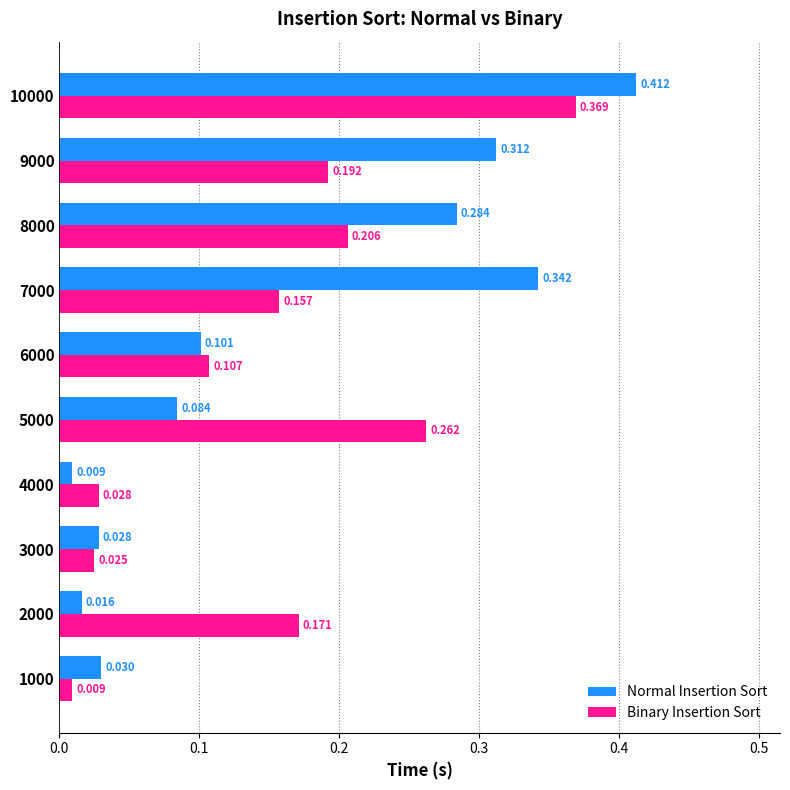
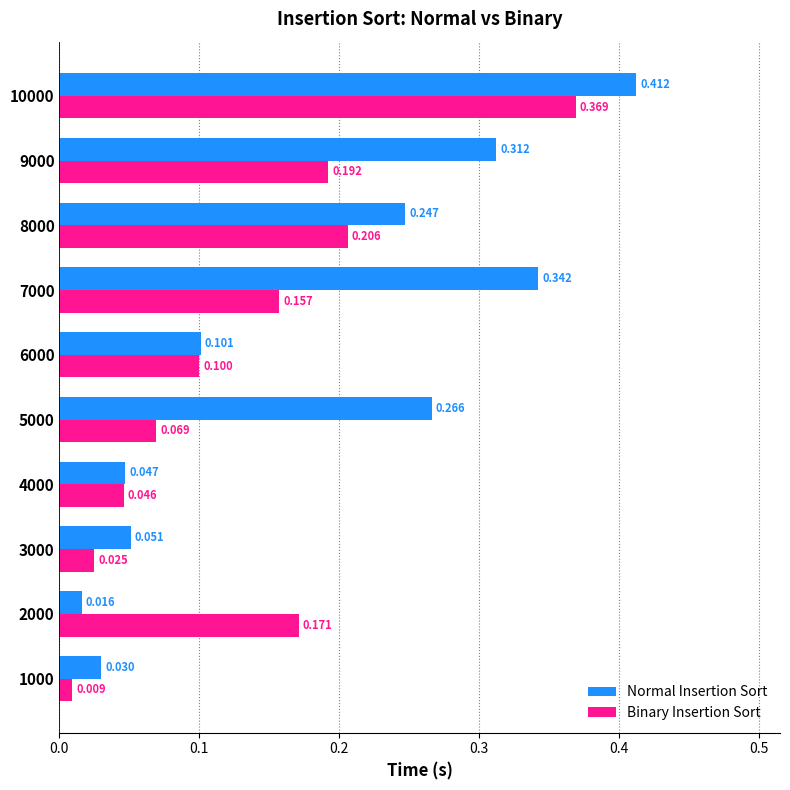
  {
    "Normal Insertion Sort": {
      "10000": 0.412,
      "9000": 0.312,
-     "8000": 0.284,
+     "8000": 0.247,
      "7000": 0.342,
      "6000": 0.101,
-     "5000": 0.084,
-     "4000": 0.009,
-     "3000": 0.028,
+     "5000": 0.266,
+     "4000": 0.047,
+     "3000": 0.051,
      "2000": 0.016,
      "1000": 0.030
    },
    "Binary Insertion Sort": {
      "10000": 0.369,
      "9000": 0.192,
      "8000": 0.206,
      "7000": 0.157,
-     "6000": 0.107,
-     "5000": 0.262,
-     "4000": 0.028,
+     "6000": 0.100,
+     "5000": 0.069,
+     "4000": 0.046,
      "3000": 0.025,
      "2000": 0.171,
      "1000": 0.009
    }
  }
